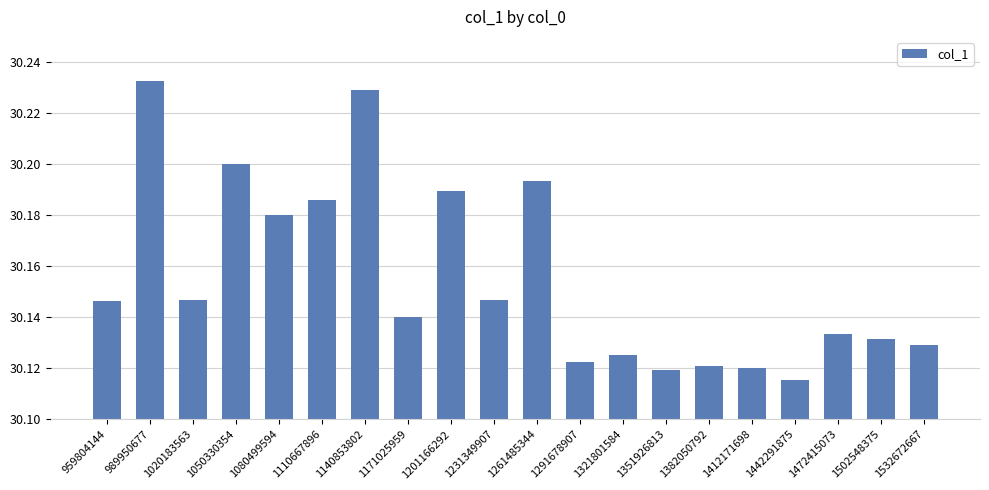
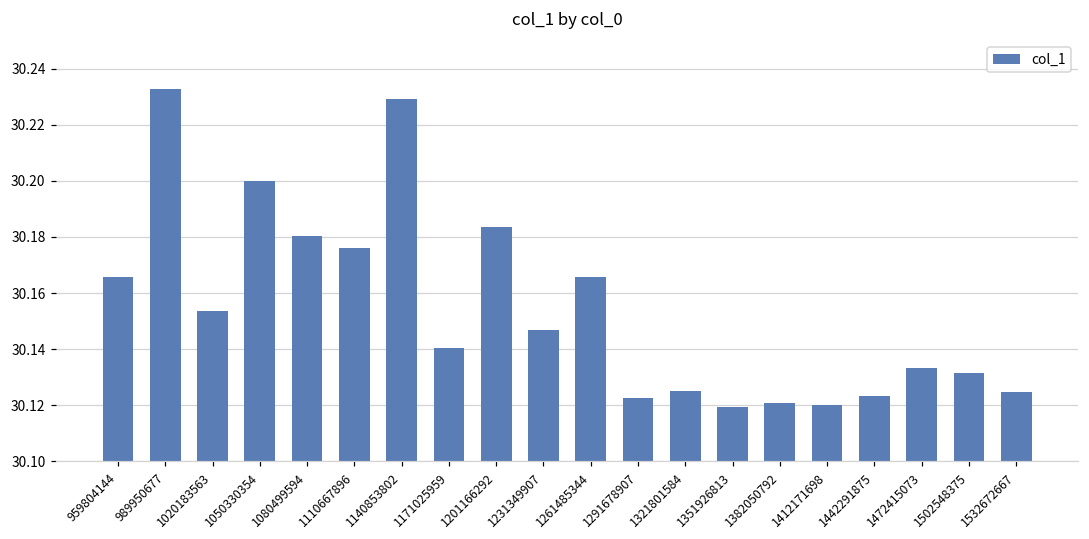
  {
-   "959804144": 30.147,
+   "959804144": 30.166,
    "989950677": 30.233,
-   "1020183563": 30.147,
+   "1020183563": 30.153,
    "1050330354": 30.200,
    "1080499594": 30.180,
-   "1110667896": 30.186,
+   "1110667896": 30.176,
    "1140853802": 30.229,
    "1171025959": 30.140,
-   "1201166292": 30.190,
+   "1201166292": 30.184,
    "1231349907": 30.147,
-   "1261485344": 30.194,
+   "1261485344": 30.166,
    "1291678907": 30.123,
    "1321801584": 30.125,
    "1351926813": 30.119,
    "1382050792": 30.121,
    "1412171698": 30.120,
-   "1442291875": 30.116,
+   "1442291875": 30.123,
    "1472415073": 30.133,
    "1502548375": 30.131,
-   "1532672667": 30.129
+   "1532672667": 30.125
  }
